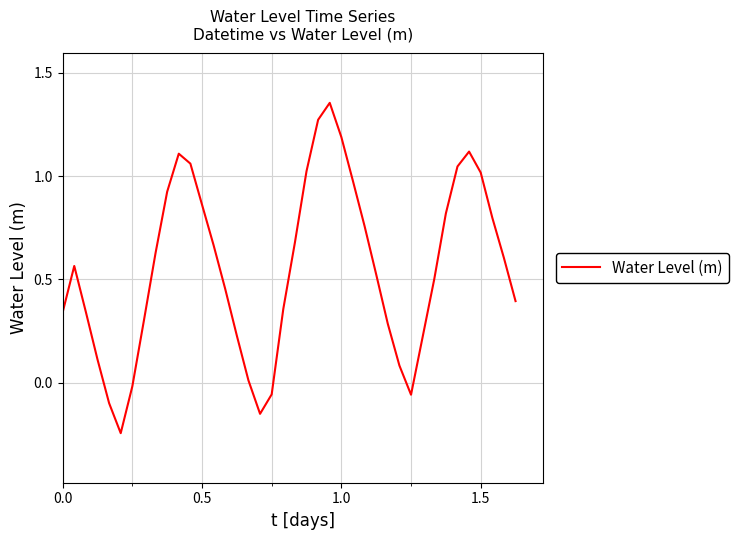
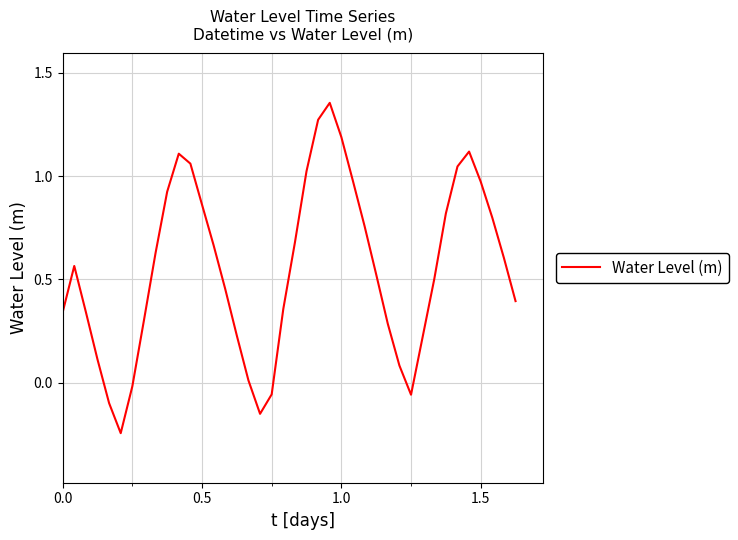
  {
    "0.0": 0.34,
    "0.5": 0.86,
    "1.0": 1.19,
-   "1.5": 1.02
+   "1.5": 0.97
  }
